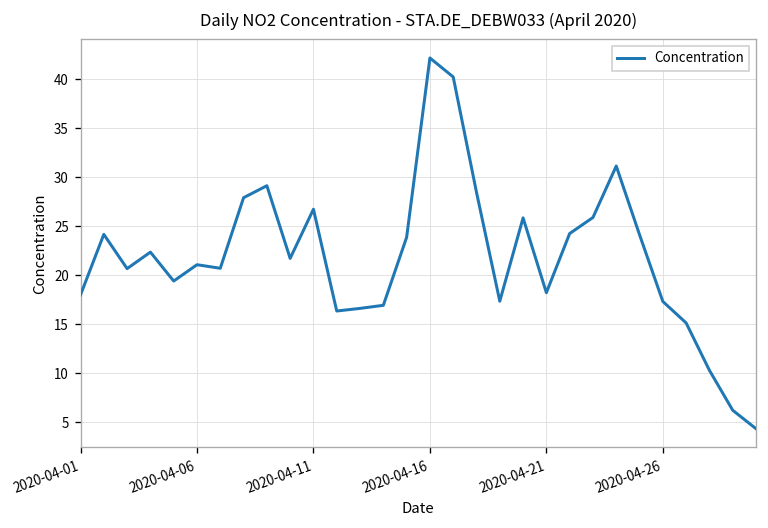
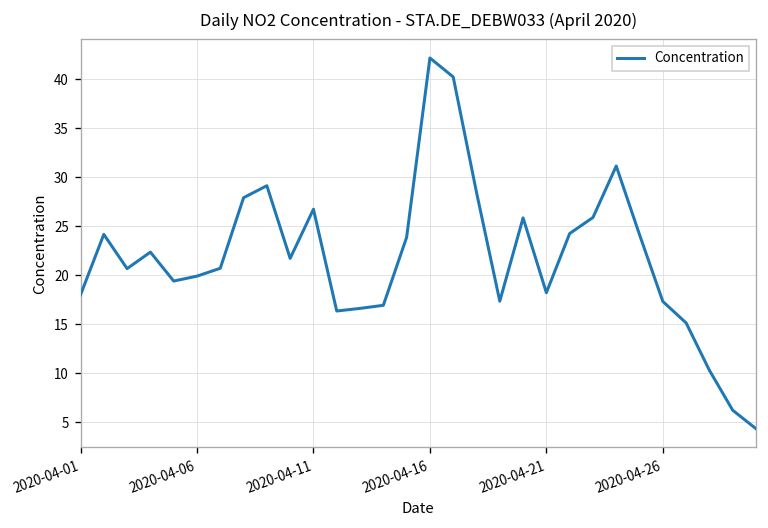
  {
    "2020-04-01": 18,
-   "2020-04-06": 21,
+   "2020-04-06": 20,
    "2020-04-11": 27,
    "2020-04-16": 42,
    "2020-04-21": 18,
    "2020-04-26": 17
  }
